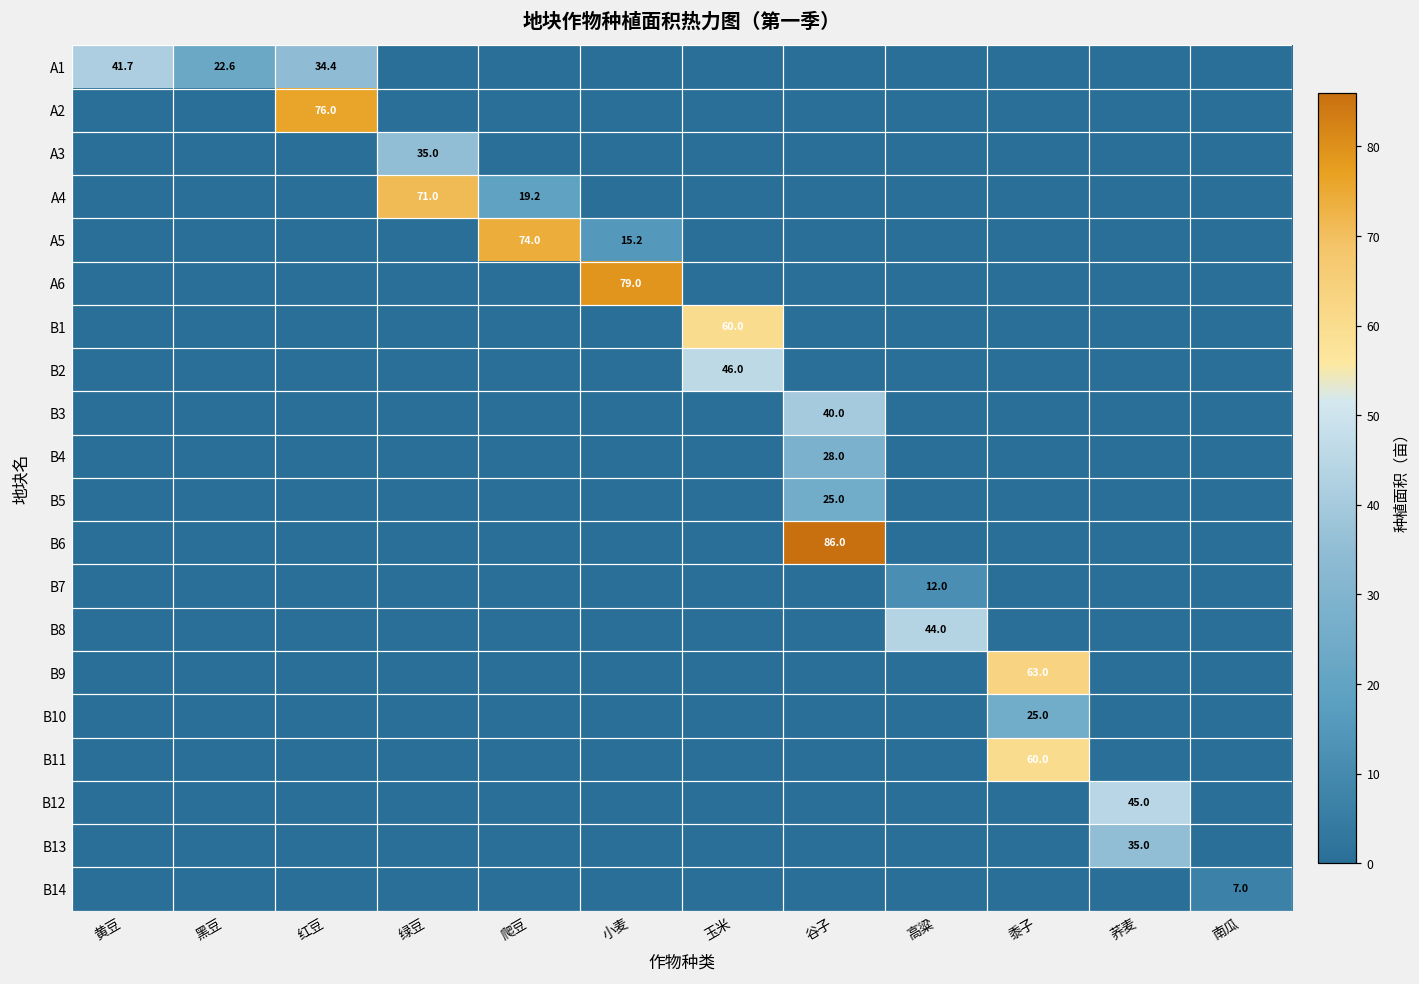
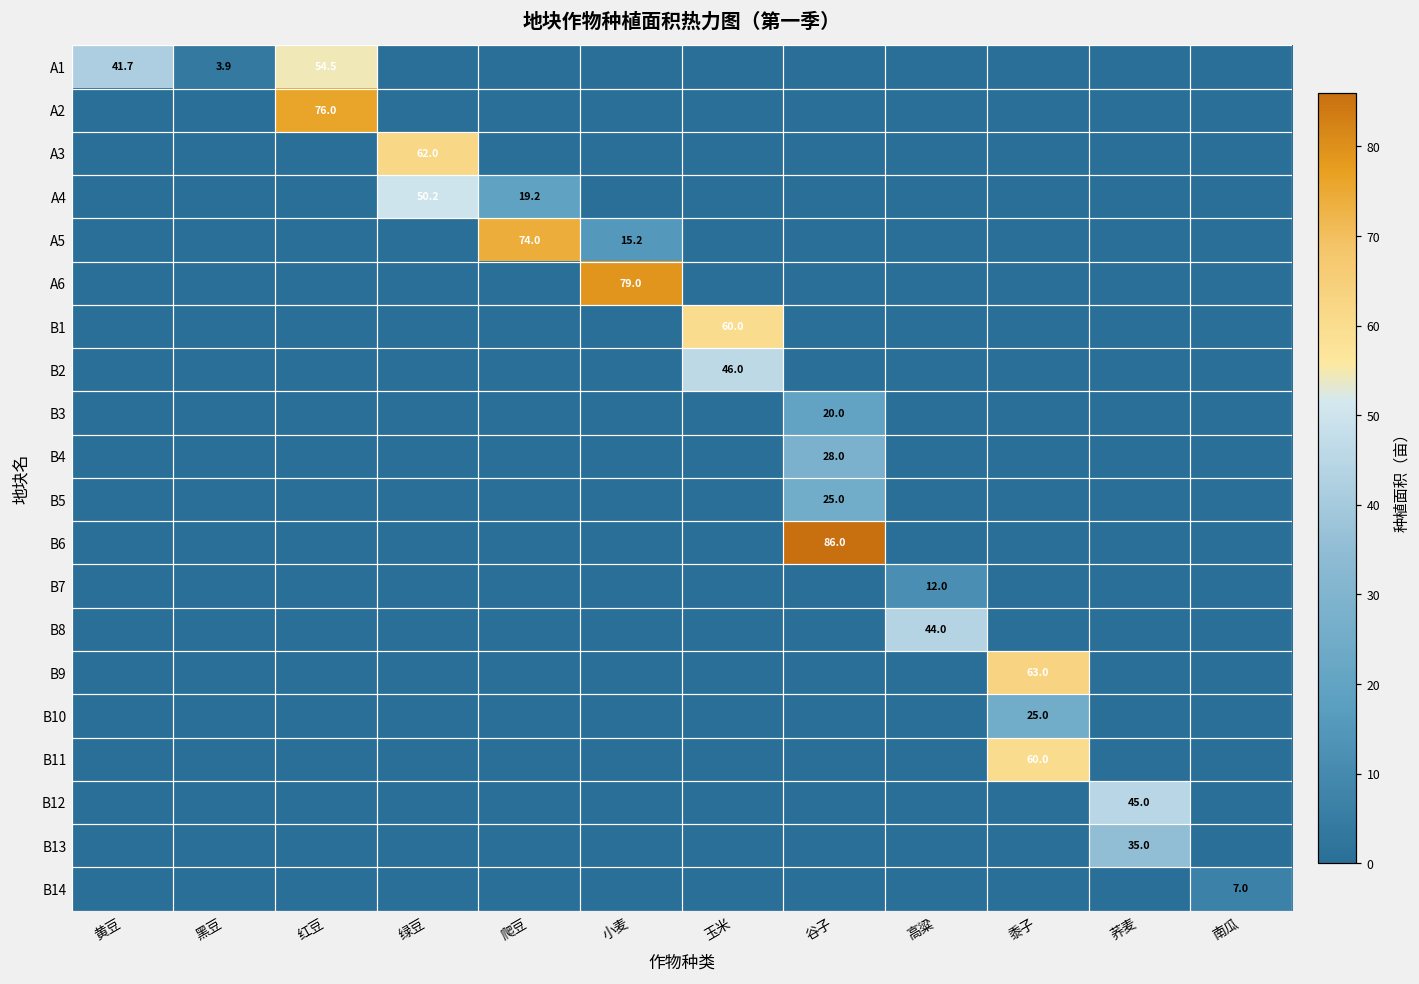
  {
    "A1": {
      "黄豆": 41.7,
-     "黑豆": 22.6,
-     "红豆": 34.4
+     "黑豆": 3.9,
+     "红豆": 54.5
    },
    "A2": {
      "红豆": 76.0
    },
    "A3": {
-     "绿豆": 35.0
+     "绿豆": 62.0
    },
    "A4": {
-     "绿豆": 71.0,
+     "绿豆": 50.2,
      "爬豆": 19.2
    },
    "A5": {
      "爬豆": 74.0,
      "小麦": 15.2
    },
    "A6": {
      "小麦": 79.0
    },
    "B1": {
      "玉米": 60.0
    },
    "B2": {
      "玉米": 46.0
    },
    "B3": {
-     "谷子": 40.0
+     "谷子": 20.0
    },
    "B4": {
      "谷子": 28.0
    },
    "B5": {
      "谷子": 25.0
    },
    "B6": {
      "谷子": 86.0
    },
    "B7": {
      "高粱": 12.0
    },
    "B8": {
      "高粱": 44.0
    },
    "B9": {
      "黍子": 63.0
    },
    "B10": {
      "黍子": 25.0
    },
    "B11": {
      "黍子": 60.0
    },
    "B12": {
      "荞麦": 45.0
    },
    "B13": {
      "荞麦": 35.0
    },
    "B14": {
      "南瓜": 7.0
    }
  }
